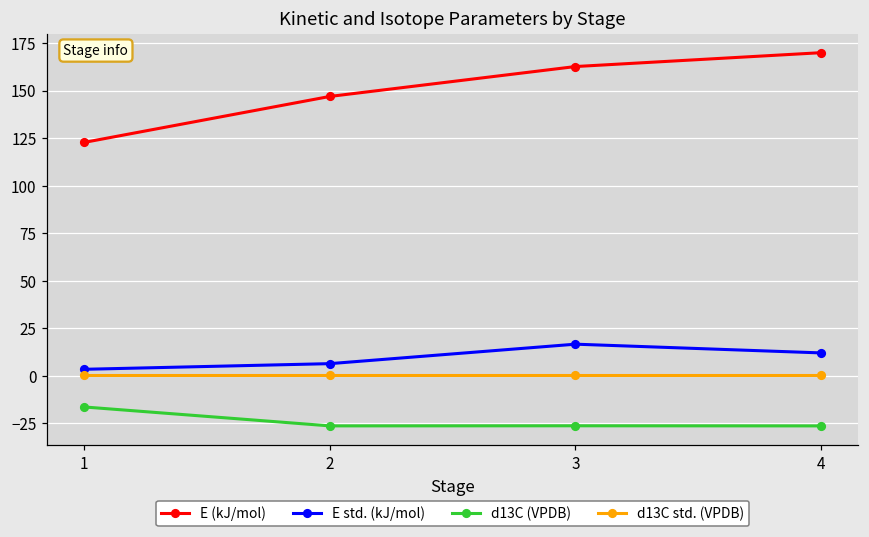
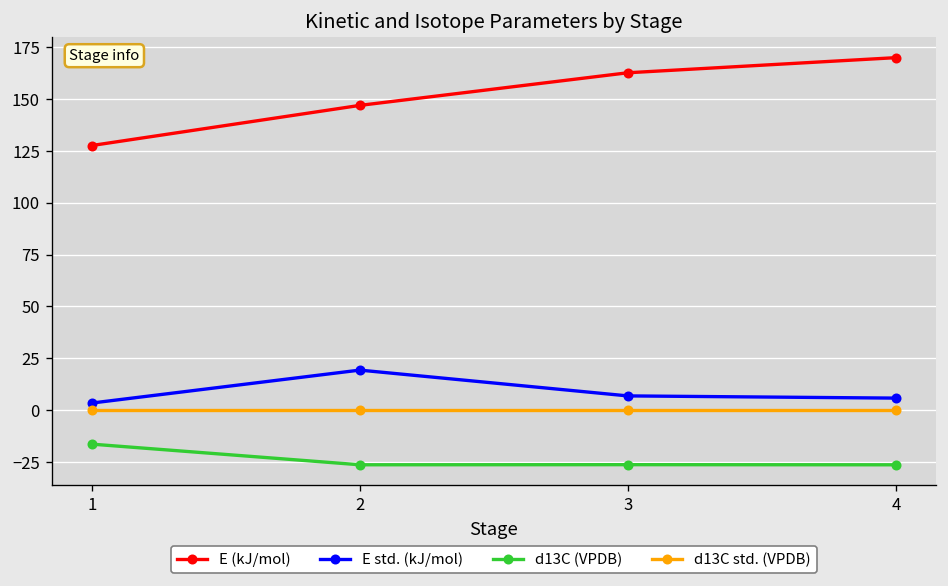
  {
    "E (kJ/mol)": {
-     "1": 123,
+     "1": 128,
      "2": 147,
      "3": 163,
      "4": 170
    },
    "E std. (kJ/mol)": {
      "1": 3,
-     "2": 6,
-     "3": 17,
-     "4": 12
+     "2": 19,
+     "3": 7,
+     "4": 6
    },
    "d13C (VPDB)": {
      "1": -16,
      "2": -26,
      "3": -26,
      "4": -26
    },
    "d13C std. (VPDB)": {
      "1": 0,
      "2": 0,
      "3": 0,
      "4": 0
    }
  }
